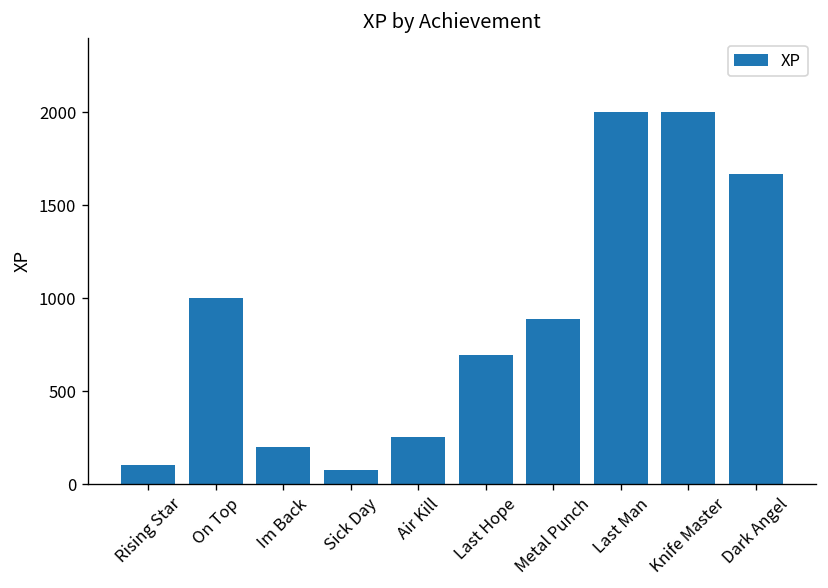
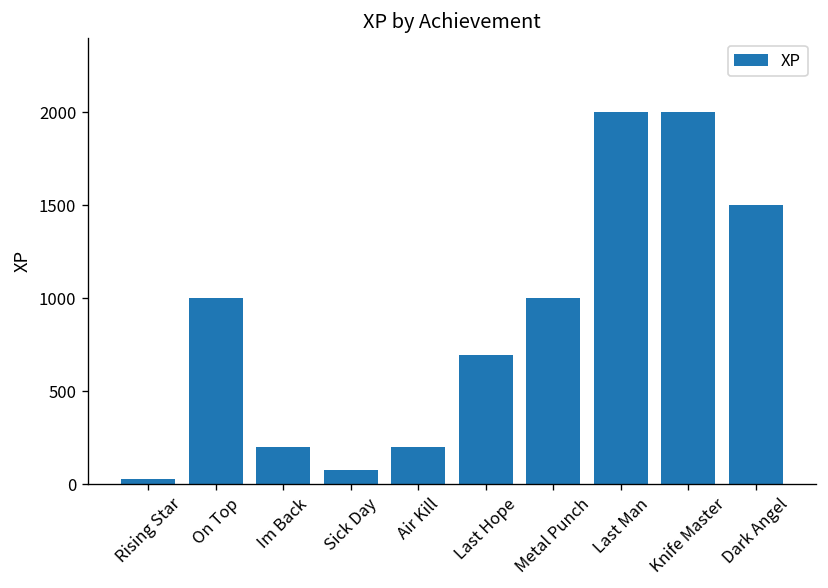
  {
-   "Rising Star": 100,
+   "Rising Star": 30,
    "On Top": 1000,
    "Im Back": 200,
    "Sick Day": 80,
-   "Air Kill": 250,
+   "Air Kill": 200,
    "Last Hope": 690,
-   "Metal Punch": 890,
+   "Metal Punch": 1000,
    "Last Man": 2000,
    "Knife Master": 2000,
-   "Dark Angel": 1670
+   "Dark Angel": 1500
  }
